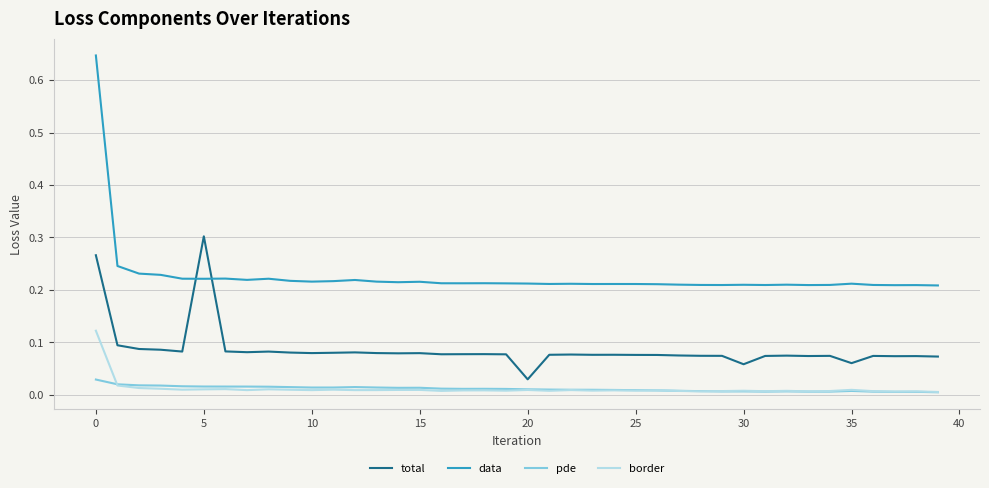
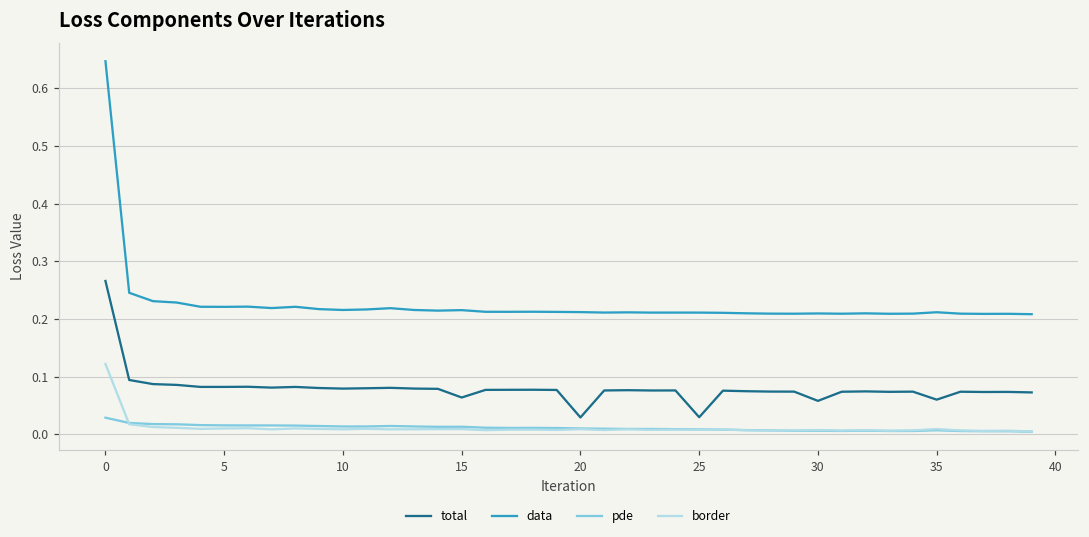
  {
    "total": {
      "0": 0.27,
-     "5": 0.30,
+     "5": 0.08,
      "10": 0.08,
-     "15": 0.08,
+     "15": 0.06,
      "20": 0.03,
-     "25": 0.08,
+     "25": 0.03,
      "30": 0.06,
      "35": 0.06
    },
    "data": {
      "0": 0.65,
      "5": 0.22,
      "10": 0.22,
      "15": 0.22,
      "20": 0.21,
      "25": 0.21,
      "30": 0.21,
      "35": 0.21
    }
  }
